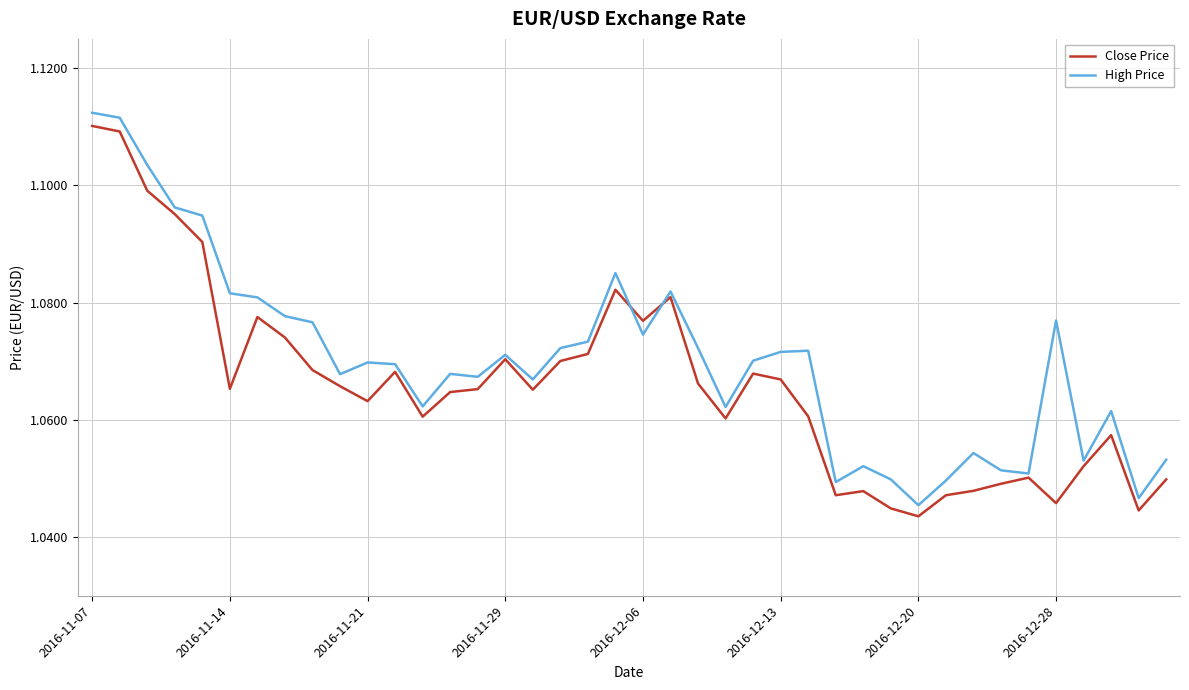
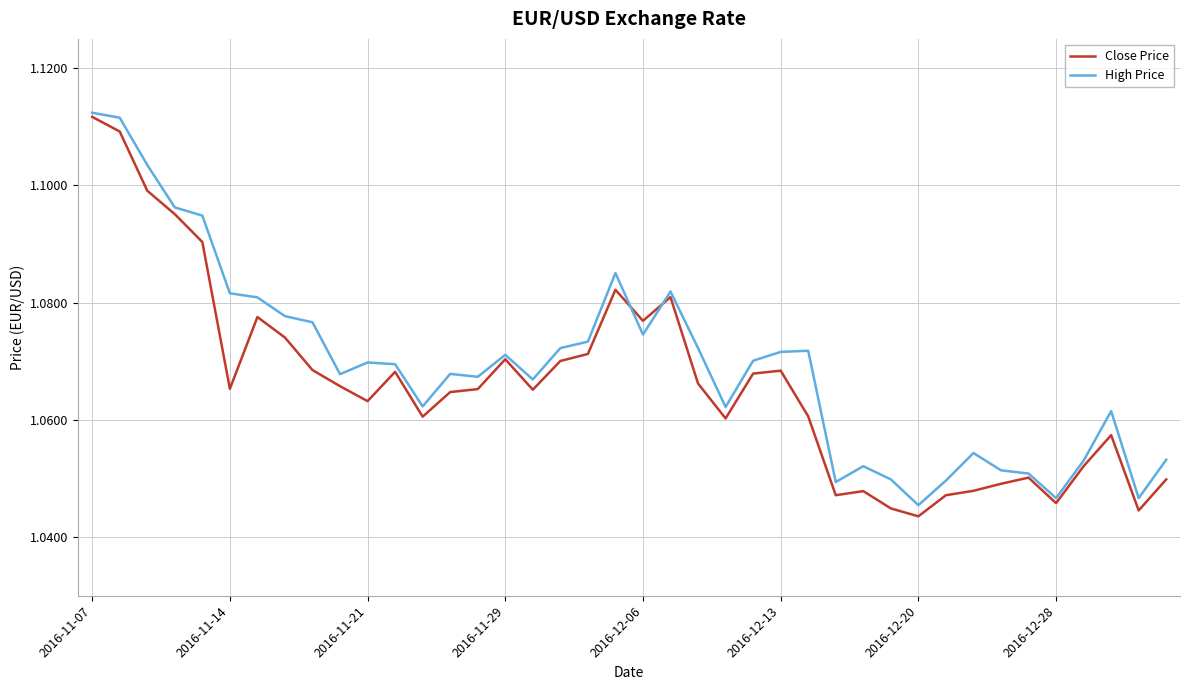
  {
    "Close Price": {
-     "2016-11-07": 1.110,
+     "2016-11-07": 1.112,
      "2016-11-14": 1.065,
      "2016-11-21": 1.063,
      "2016-11-29": 1.070,
      "2016-12-06": 1.077,
-     "2016-12-13": 1.067,
+     "2016-12-13": 1.068,
      "2016-12-20": 1.044,
      "2016-12-28": 1.046
    },
    "High Price": {
      "2016-11-07": 1.112,
      "2016-11-14": 1.082,
      "2016-11-21": 1.070,
      "2016-11-29": 1.071,
      "2016-12-06": 1.075,
      "2016-12-13": 1.072,
      "2016-12-20": 1.045,
-     "2016-12-28": 1.077
+     "2016-12-28": 1.047
    }
  }
